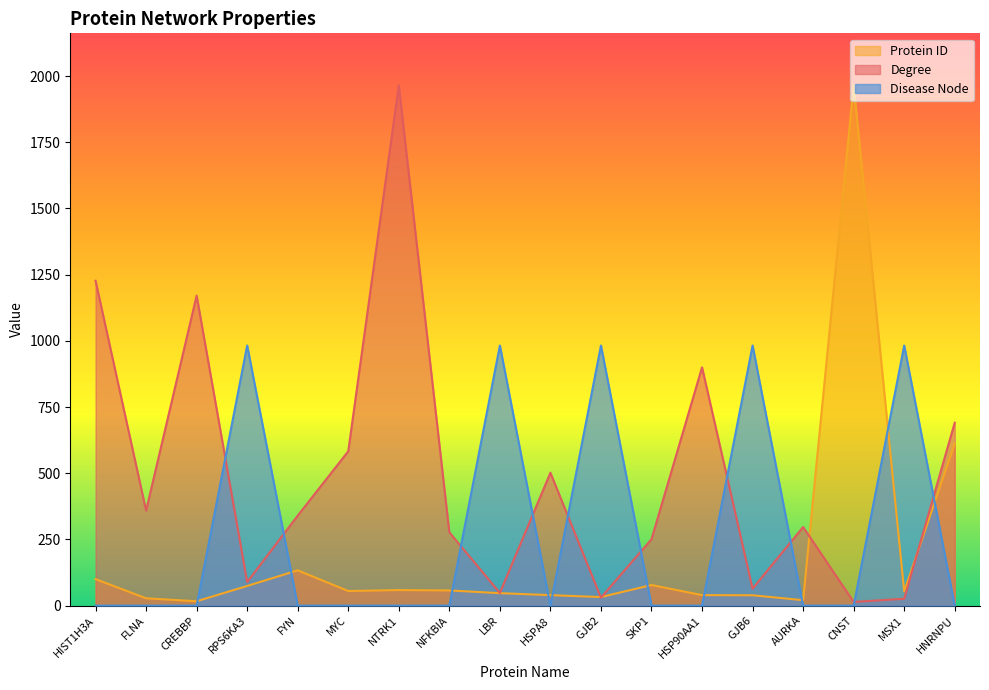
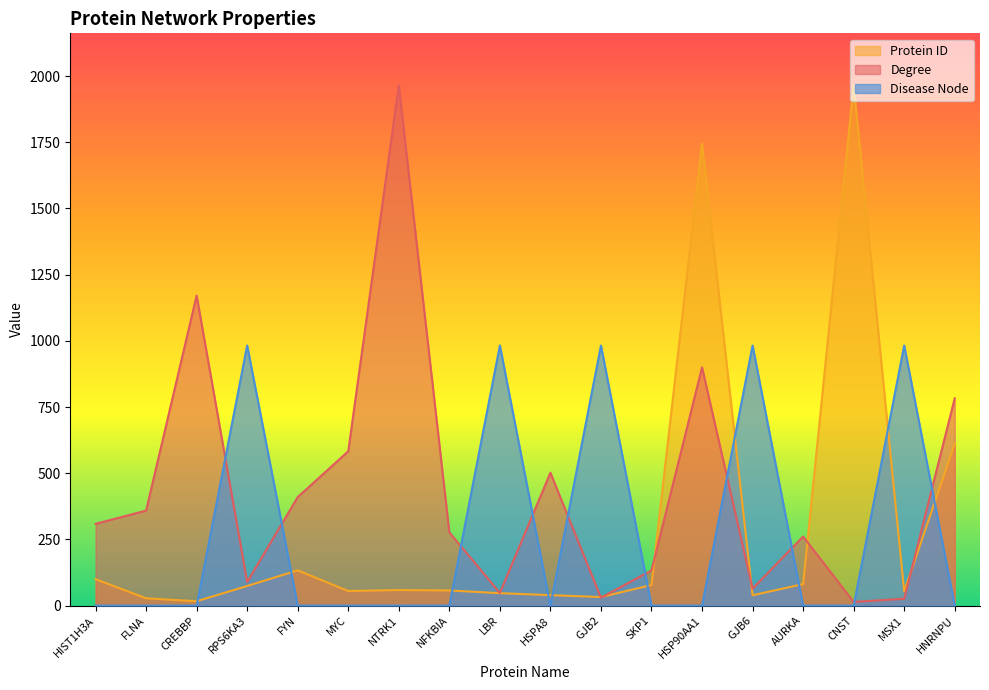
  {
    "Protein ID": {
      "HIST1H3A": 100,
      "FLNA": 30,
      "CREBBP": 20,
      "RPS6KA3": 70,
      "FYN": 130,
      "MYC": 60,
      "NTRK1": 60,
      "NFKBIA": 60,
      "HSPA8": 40,
      "SKP1": 80,
-     "HSP90AA1": 40,
+     "HSP90AA1": 1740,
      "GJB6": 40,
-     "AURKA": 20,
+     "AURKA": 80,
      "MSX1": 50,
      "HNRNPU": 610
    },
    "Degree": {
-     "HIST1H3A": 1230,
+     "HIST1H3A": 310,
      "FLNA": 360,
      "CREBBP": 1170,
      "RPS6KA3": 90,
-     "FYN": 340,
+     "FYN": 410,
      "MYC": 580,
      "NTRK1": 1970,
      "NFKBIA": 280,
      "HSPA8": 500,
-     "SKP1": 250,
+     "SKP1": 130,
      "HSP90AA1": 900,
      "GJB6": 60,
-     "AURKA": 300,
+     "AURKA": 260,
      "CNST": 10,
      "MSX1": 30,
-     "HNRNPU": 690
+     "HNRNPU": 780
    },
    "Disease Node": {
      "HIST1H3A": 0,
      "FLNA": 0,
      "CREBBP": 0,
      "RPS6KA3": 980,
      "FYN": 0,
      "MYC": 0,
      "NTRK1": 0,
      "NFKBIA": 0,
      "LBR": 980,
      "HSPA8": 0,
      "GJB2": 980,
      "SKP1": 0,
      "HSP90AA1": 0,
      "GJB6": 980,
      "AURKA": 0,
      "CNST": 0,
      "MSX1": 980,
      "HNRNPU": 0
    }
  }
